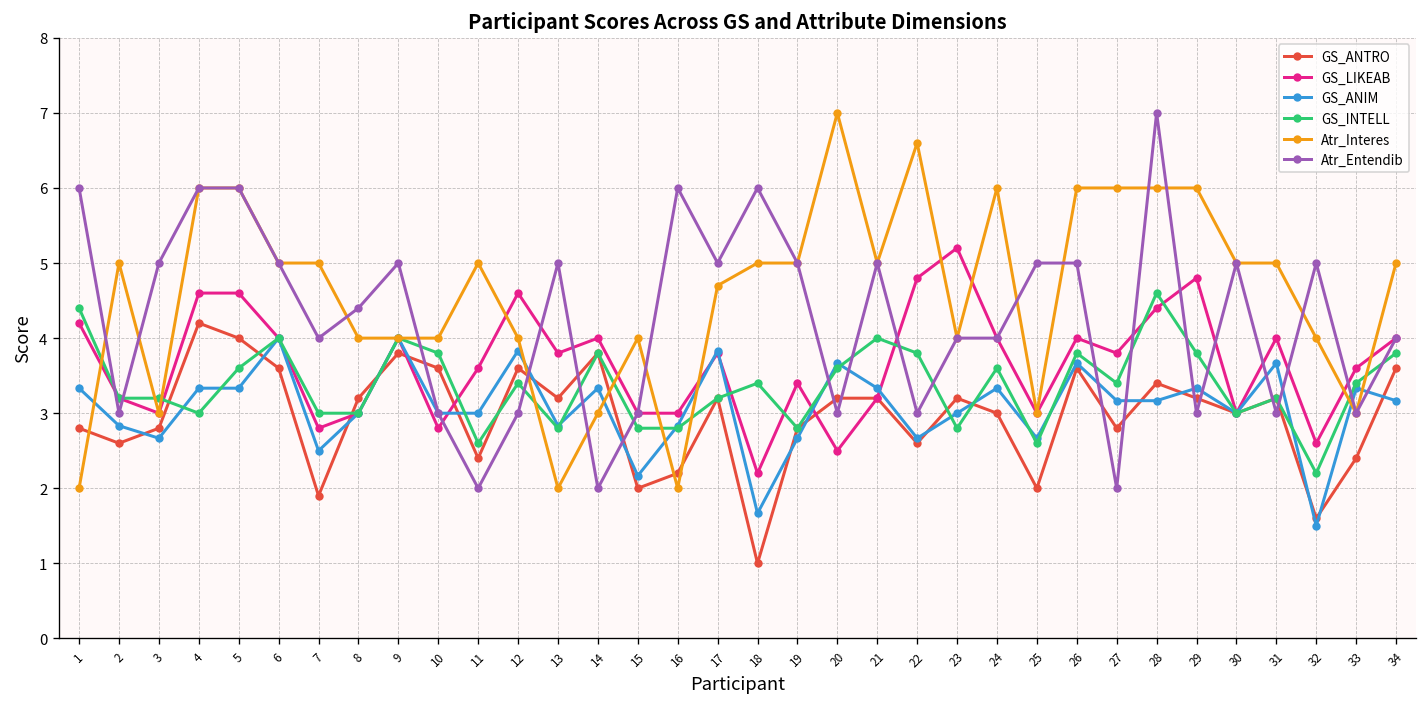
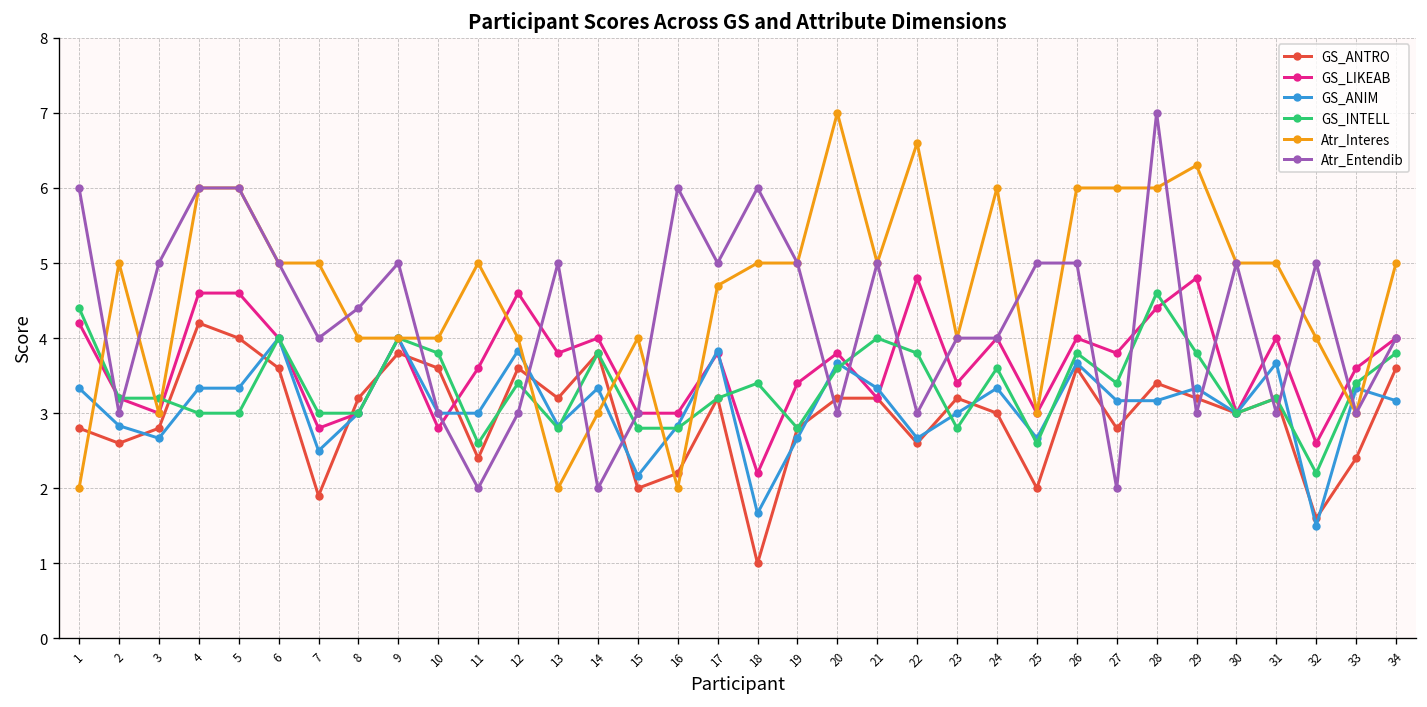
  {
    "GS_ANTRO": {
      "1": 2.8,
      "2": 2.6,
      "3": 2.8,
      "4": 4.2,
      "5": 4.0,
      "6": 3.6,
      "7": 1.9,
      "8": 3.2,
      "9": 3.8,
      "10": 3.6,
      "11": 2.4,
      "12": 3.6,
      "13": 3.2,
      "15": 2.0,
      "16": 2.2,
      "18": 1.0,
      "20": 3.2,
      "22": 2.6,
      "23": 3.2,
      "24": 3.0,
      "25": 2.0,
      "26": 3.6,
      "27": 2.8,
      "28": 3.4,
      "29": 3.2,
      "32": 1.6,
      "33": 2.4,
      "34": 3.6
    },
    "GS_LIKEAB": {
      "1": 4.2,
      "4": 4.6,
      "5": 4.6,
      "7": 2.8,
      "10": 2.8,
      "11": 3.6,
      "12": 4.6,
      "13": 3.8,
      "14": 4.0,
      "16": 3.0,
      "18": 2.2,
      "19": 3.4,
-     "20": 2.5,
+     "20": 3.8,
      "22": 4.8,
-     "23": 5.2,
+     "23": 3.4,
      "26": 4.0,
      "27": 3.8,
      "28": 4.4,
      "29": 4.8,
      "31": 4.0,
      "32": 2.6,
      "33": 3.6
    },
    "GS_ANIM": {
      "1": 3.3,
      "2": 2.8,
      "3": 2.7,
      "4": 3.3,
      "5": 3.3,
      "7": 2.5,
      "11": 3.0,
      "12": 3.8,
      "14": 3.3,
      "15": 2.2,
      "18": 1.7,
      "19": 2.7,
      "20": 3.7,
      "21": 3.3,
      "22": 2.7,
      "23": 3.0,
      "24": 3.3,
      "25": 2.7,
      "26": 3.7,
      "27": 3.2,
      "28": 3.2,
      "29": 3.3,
      "31": 3.7,
      "32": 1.5,
      "33": 3.3,
      "34": 3.2
    },
    "GS_INTELL": {
      "1": 4.4,
      "3": 3.2,
      "4": 3.0,
-     "5": 3.6,
+     "5": 3.0,
      "7": 3.0,
      "10": 3.8,
      "11": 2.6,
      "12": 3.4,
      "15": 2.8,
      "18": 3.4,
      "20": 3.6,
      "21": 4.0,
      "22": 3.8,
      "23": 2.8,
      "24": 3.6,
      "25": 2.6,
      "26": 3.8,
      "27": 3.4,
      "28": 4.6,
      "29": 3.8,
      "32": 2.2,
      "33": 3.4,
      "34": 3.8
    },
    "Atr_Interes": {
      "1": 2.0,
      "2": 5.0,
      "7": 5.0,
      "8": 4.0,
      "10": 4.0,
      "11": 5.0,
      "12": 4.0,
      "13": 2.0,
      "14": 3.0,
      "15": 4.0,
      "16": 2.0,
      "17": 4.7,
      "18": 5.0,
      "20": 7.0,
      "22": 6.6,
      "24": 6.0,
      "26": 6.0,
      "27": 6.0,
      "28": 6.0,
-     "29": 6.0,
+     "29": 6.3,
      "31": 5.0,
      "32": 4.0,
      "34": 5.0
    },
    "Atr_Entendib": {
      "1": 6.0,
      "2": 3.0,
      "3": 5.0,
      "7": 4.0,
      "8": 4.4,
      "9": 5.0,
      "11": 2.0,
      "12": 3.0,
      "13": 5.0,
      "14": 2.0,
      "16": 6.0,
      "17": 5.0,
      "18": 6.0,
      "20": 3.0,
      "22": 3.0,
      "25": 5.0,
      "26": 5.0,
      "27": 2.0,
      "28": 7.0,
      "29": 3.0,
      "31": 3.0,
      "32": 5.0
    }
  }
